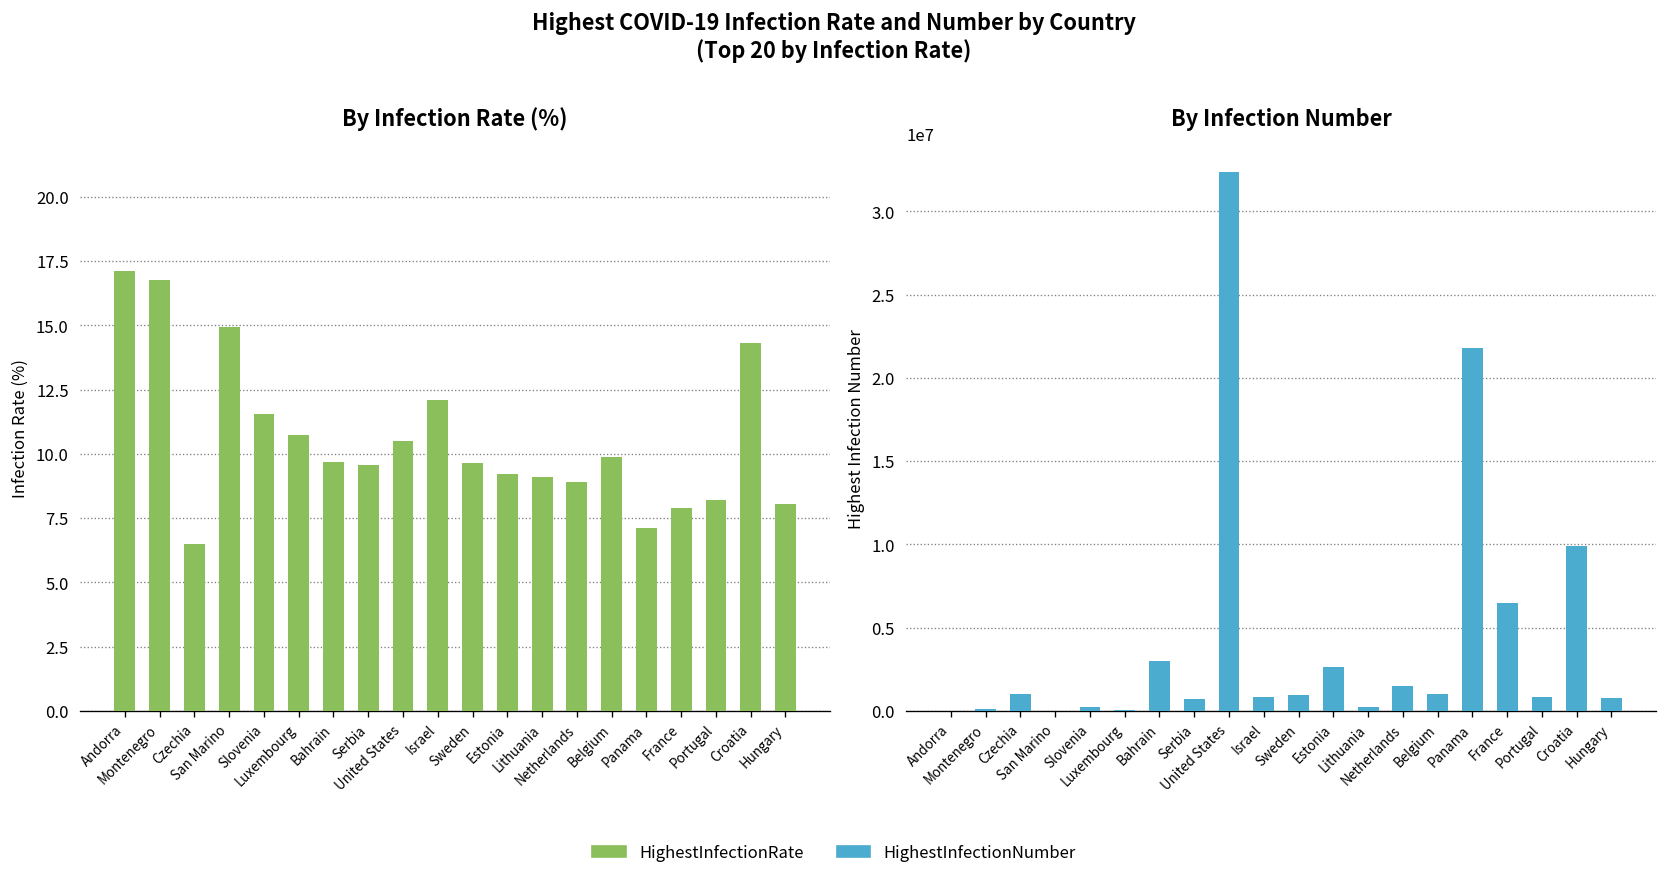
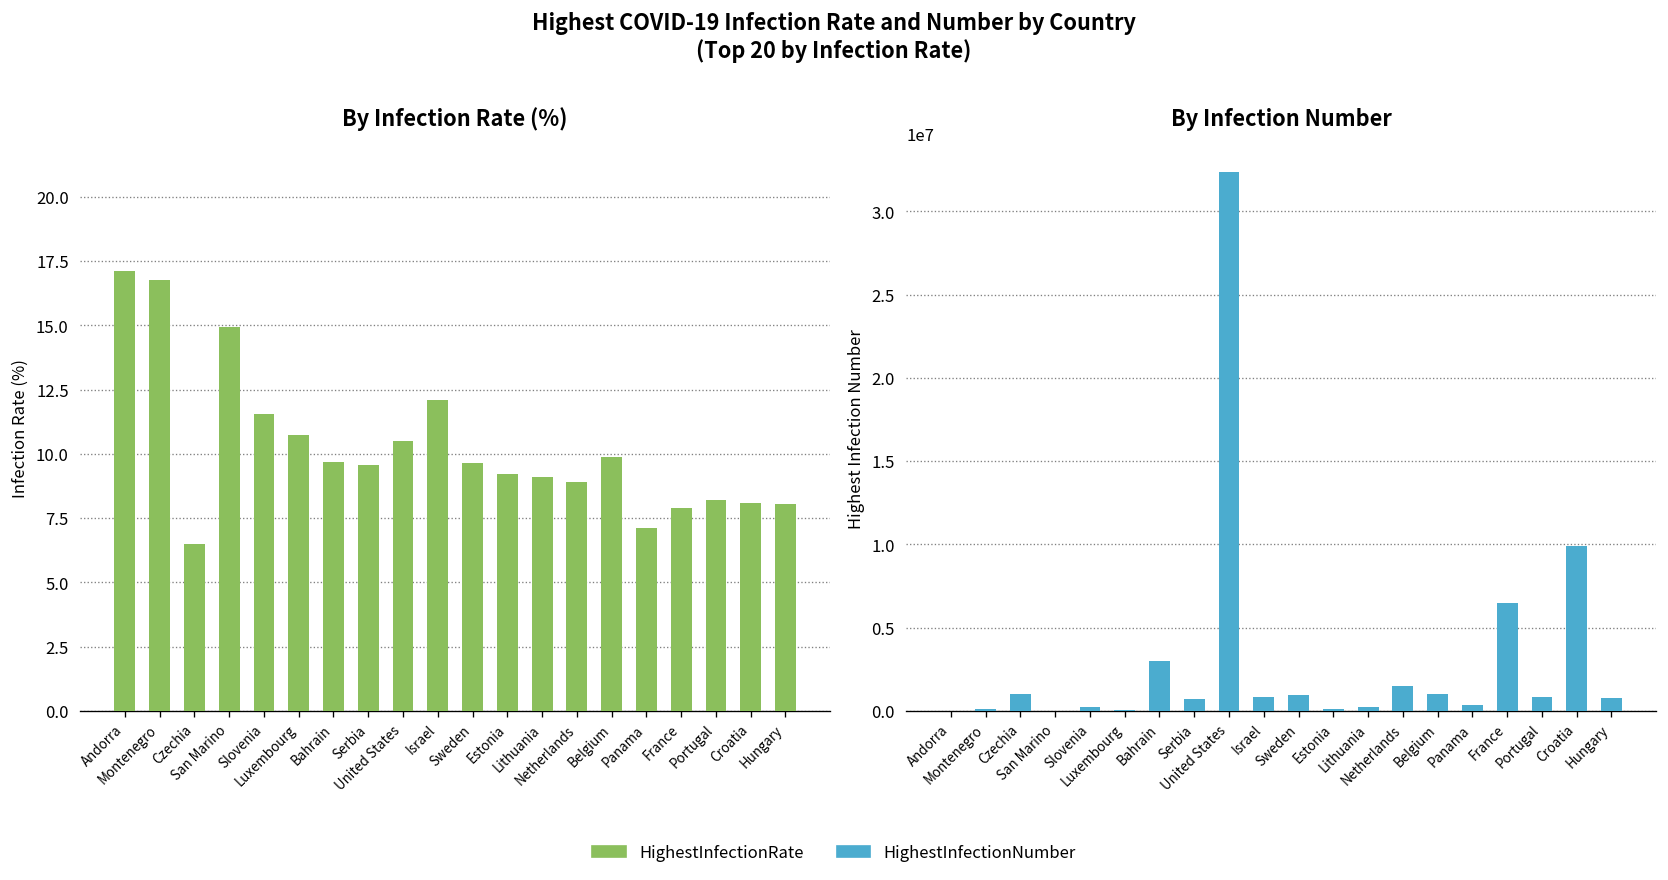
  {
    "By Infection Rate (%)": {
      "Andorra": 17.1,
      "Montenegro": 16.8,
      "Czechia": 6.5,
      "San Marino": 14.9,
      "Slovenia": 11.6,
      "Luxembourg": 10.7,
      "Bahrain": 9.7,
      "Serbia": 9.5,
      "United States": 10.5,
      "Israel": 12.1,
      "Sweden": 9.6,
      "Estonia": 9.2,
      "Lithuania": 9.1,
      "Netherlands": 8.9,
      "Belgium": 9.9,
      "Panama": 7.1,
      "France": 7.9,
      "Portugal": 8.2,
-     "Croatia": 14.3,
+     "Croatia": 8.1,
      "Hungary": 8.1
    },
    "By Infection Number": {
      "Czechia": 1000000,
      "Slovenia": 200000,
      "Bahrain": 3000000,
      "Serbia": 700000,
      "United States": 32300000,
      "Israel": 800000,
      "Sweden": 1000000,
-     "Estonia": 2600000,
+     "Estonia": 100000,
      "Lithuania": 200000,
      "Netherlands": 1500000,
      "Belgium": 1000000,
-     "Panama": 21800000,
+     "Panama": 400000,
      "France": 6500000,
      "Portugal": 800000,
      "Croatia": 9900000,
      "Hungary": 800000
    }
  }
